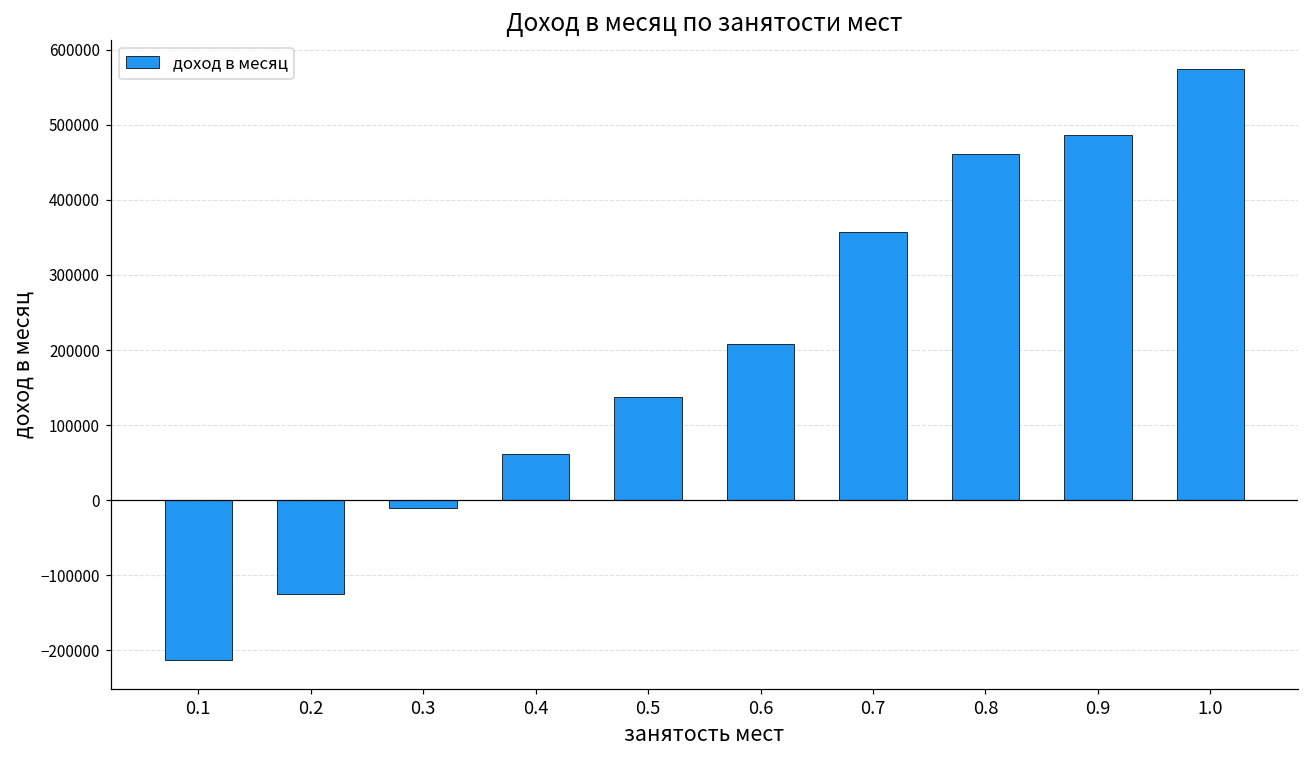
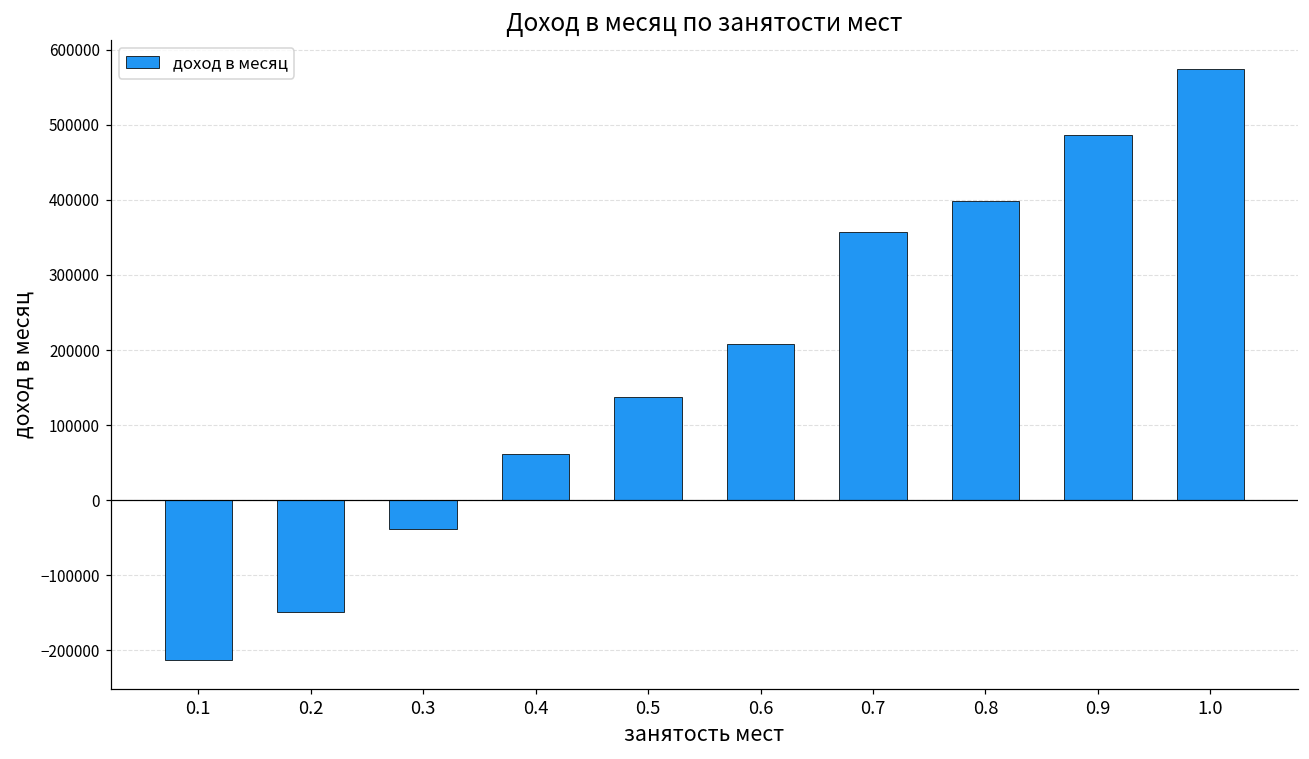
  {
    "0.1": -210000,
-   "0.2": -130000,
-   "0.3": -10000,
+   "0.2": -150000,
+   "0.3": -40000,
    "0.4": 60000,
    "0.5": 140000,
    "0.6": 210000,
    "0.7": 360000,
-   "0.8": 460000,
+   "0.8": 400000,
    "0.9": 490000,
    "1.0": 570000
  }
